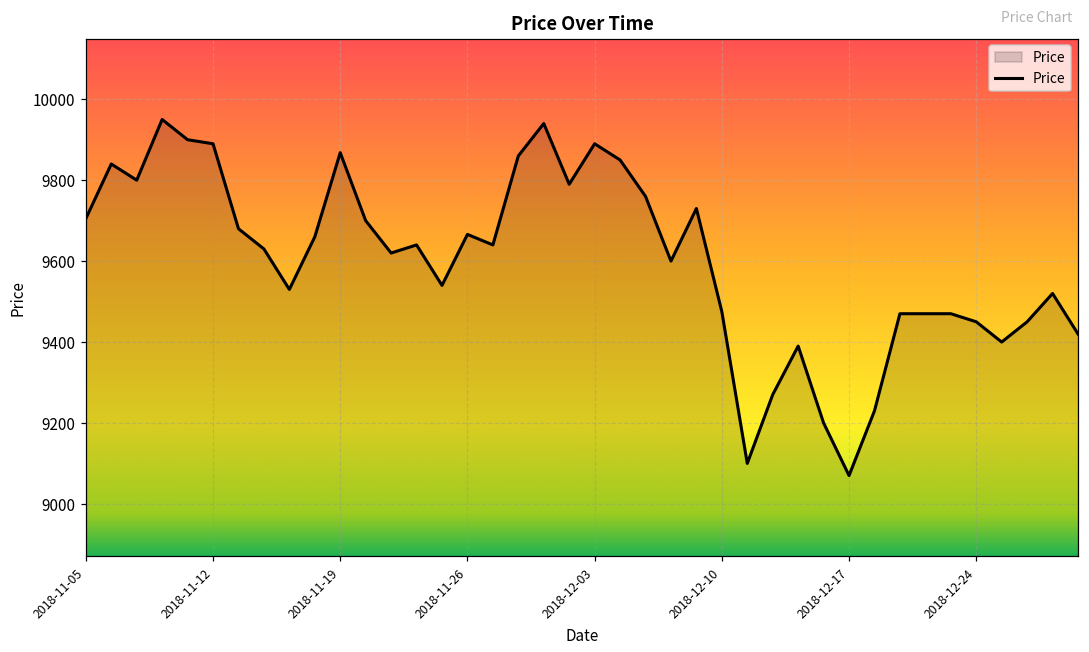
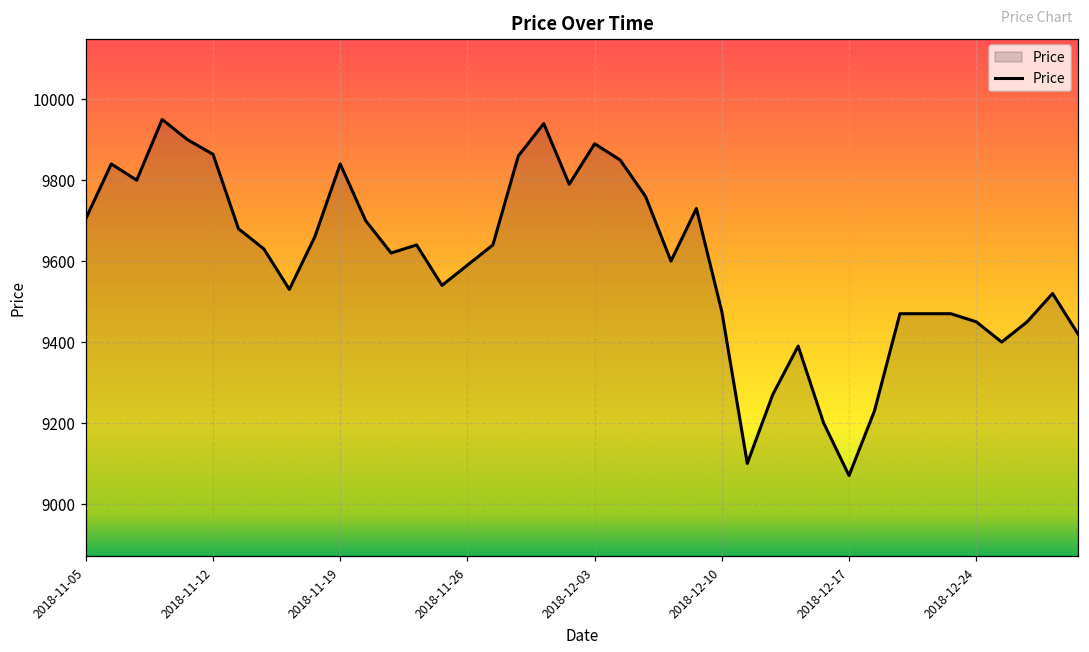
  {
    "2018-11-05": 9710,
-   "2018-11-12": 9890,
-   "2018-11-19": 9870,
-   "2018-11-26": 9670,
+   "2018-11-12": 9860,
+   "2018-11-19": 9840,
+   "2018-11-26": 9590,
    "2018-12-03": 9890,
    "2018-12-10": 9480,
    "2018-12-17": 9070,
    "2018-12-24": 9450
  }
